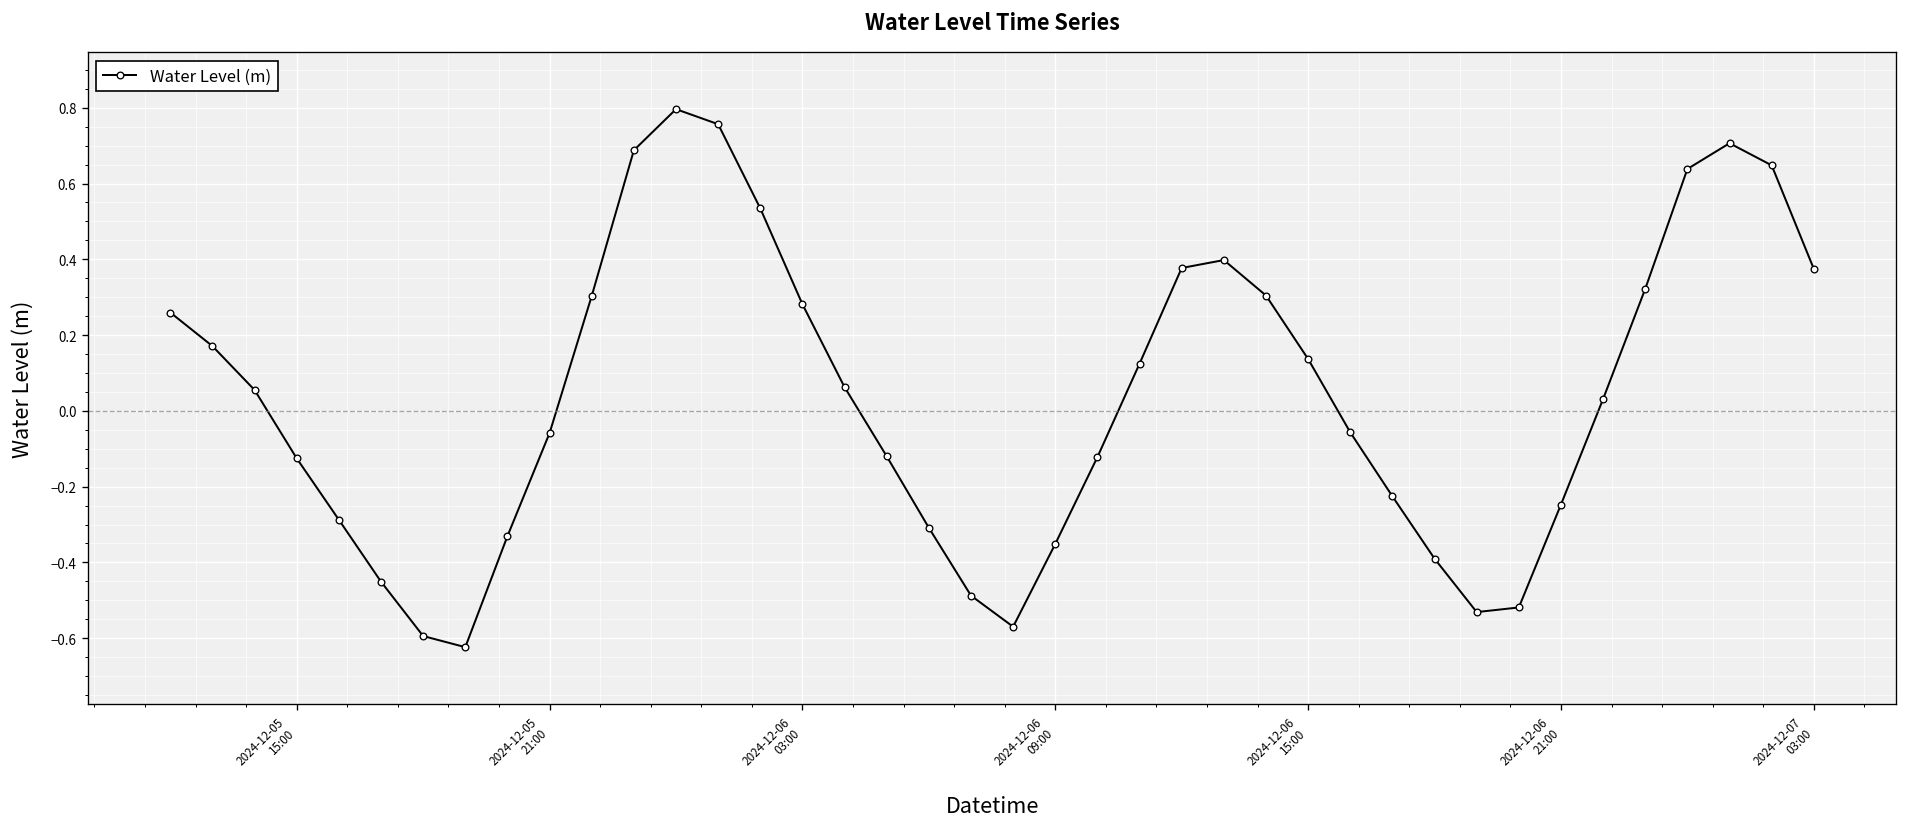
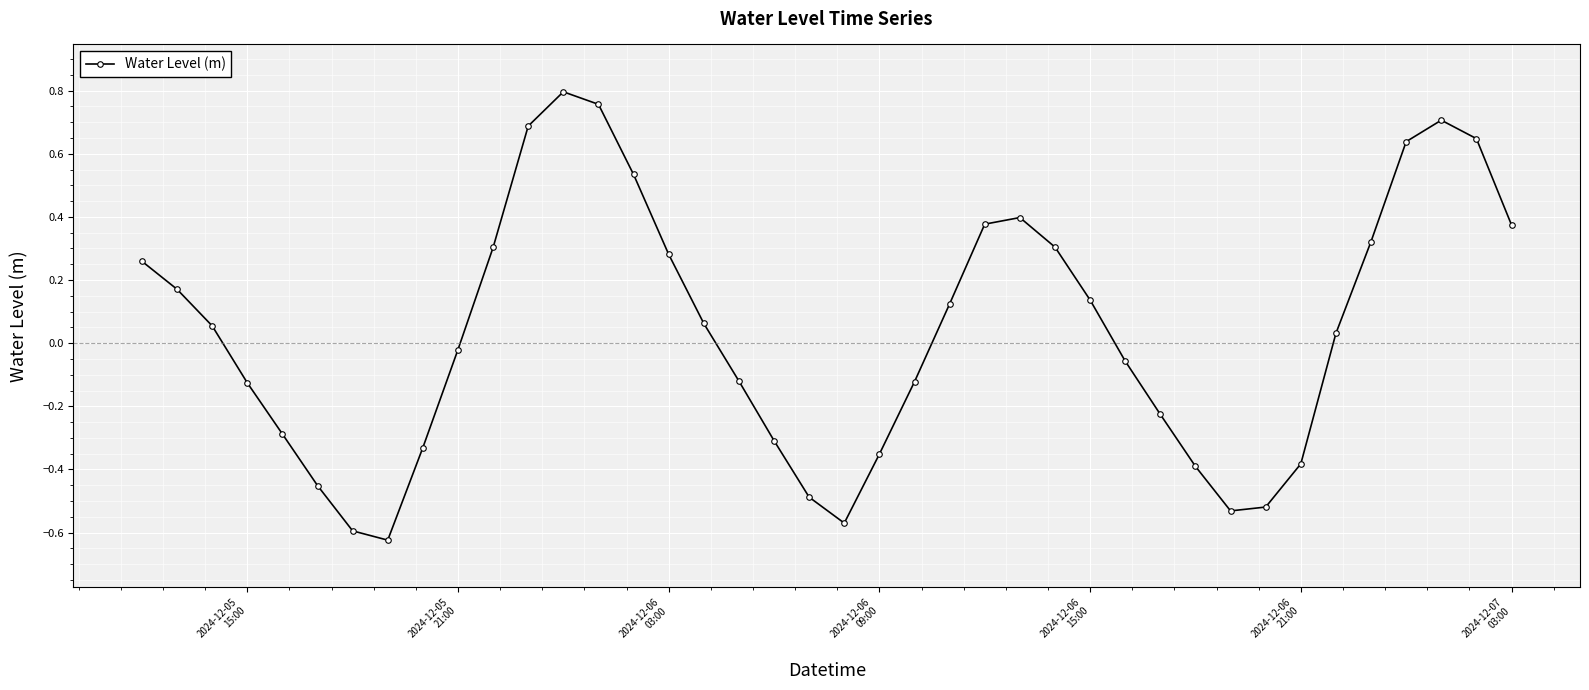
  {
    "2024-12-05 15:00": -0.13,
-   "2024-12-05 21:00": -0.06,
+   "2024-12-05 21:00": -0.02,
    "2024-12-06 03:00": 0.28,
    "2024-12-06 09:00": -0.35,
    "2024-12-06 15:00": 0.14,
-   "2024-12-06 21:00": -0.25,
+   "2024-12-06 21:00": -0.38,
    "2024-12-07 03:00": 0.37
  }
